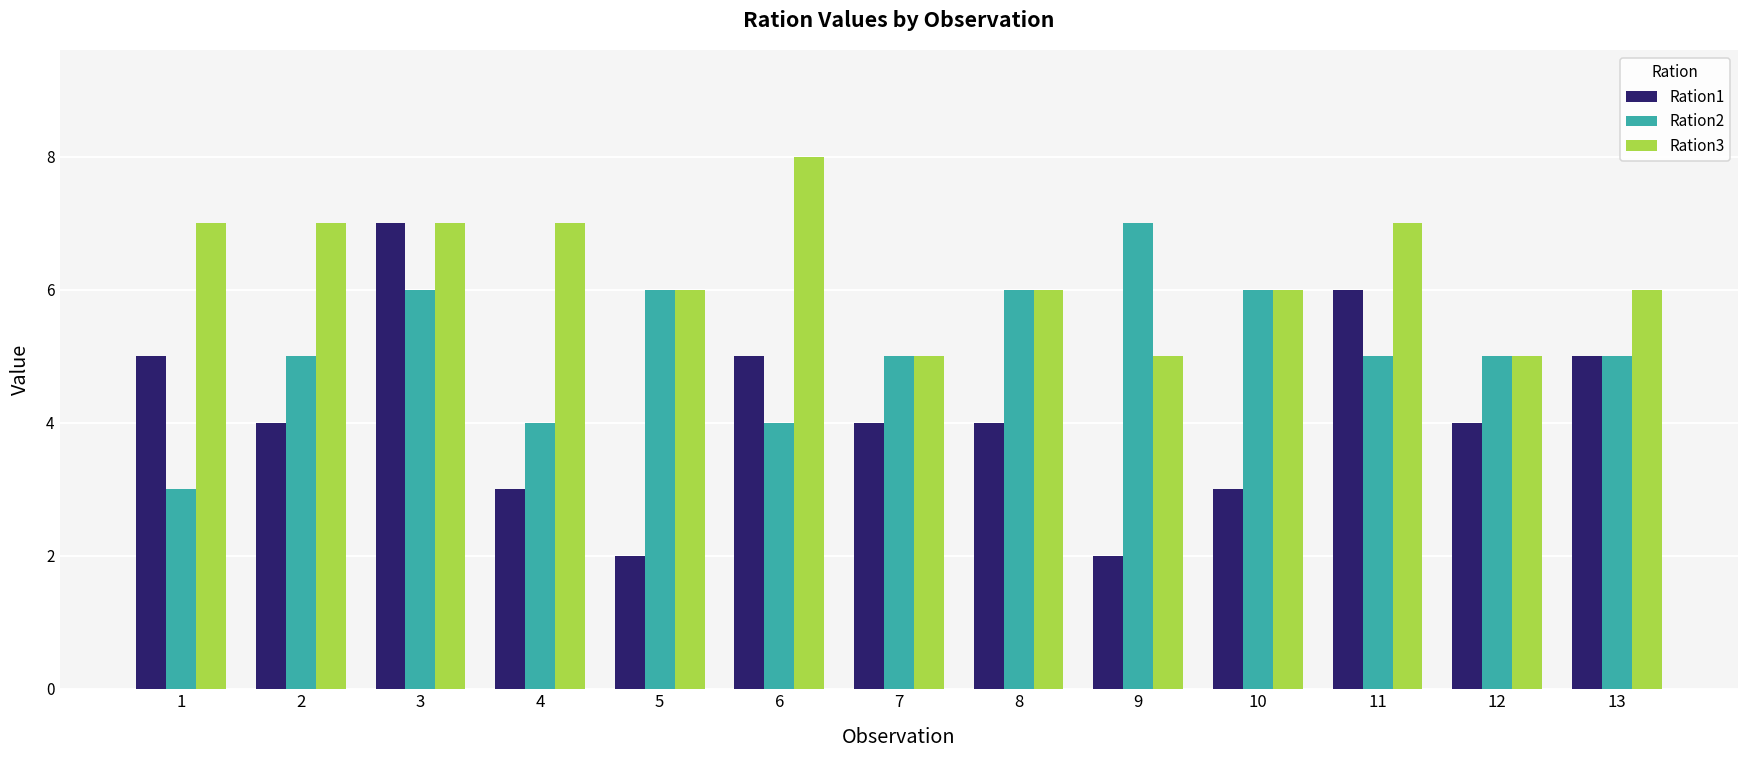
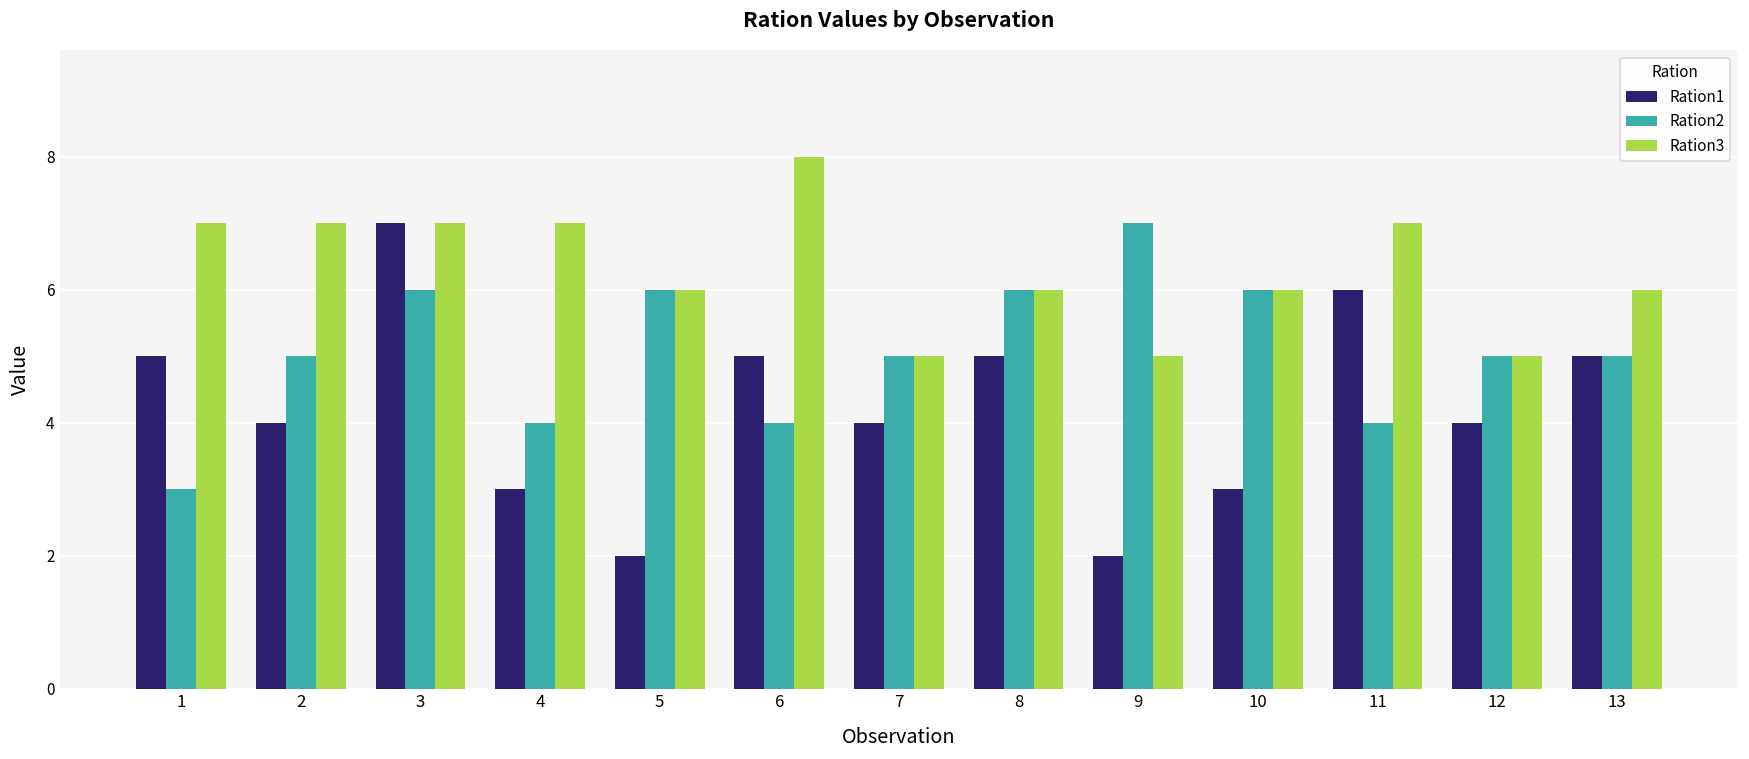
  {
    "Ration1": {
      "1": 5,
      "2": 4,
      "3": 7,
      "4": 3,
      "5": 2,
      "6": 5,
      "7": 4,
-     "8": 4,
+     "8": 5,
      "9": 2,
      "10": 3,
      "11": 6,
      "12": 4,
      "13": 5
    },
    "Ration2": {
      "1": 3,
      "2": 5,
      "3": 6,
      "4": 4,
      "5": 6,
      "6": 4,
      "7": 5,
      "8": 6,
      "9": 7,
      "10": 6,
-     "11": 5,
+     "11": 4,
      "12": 5,
      "13": 5
    },
    "Ration3": {
      "1": 7,
      "2": 7,
      "3": 7,
      "4": 7,
      "5": 6,
      "6": 8,
      "7": 5,
      "8": 6,
      "9": 5,
      "10": 6,
      "11": 7,
      "12": 5,
      "13": 6
    }
  }
